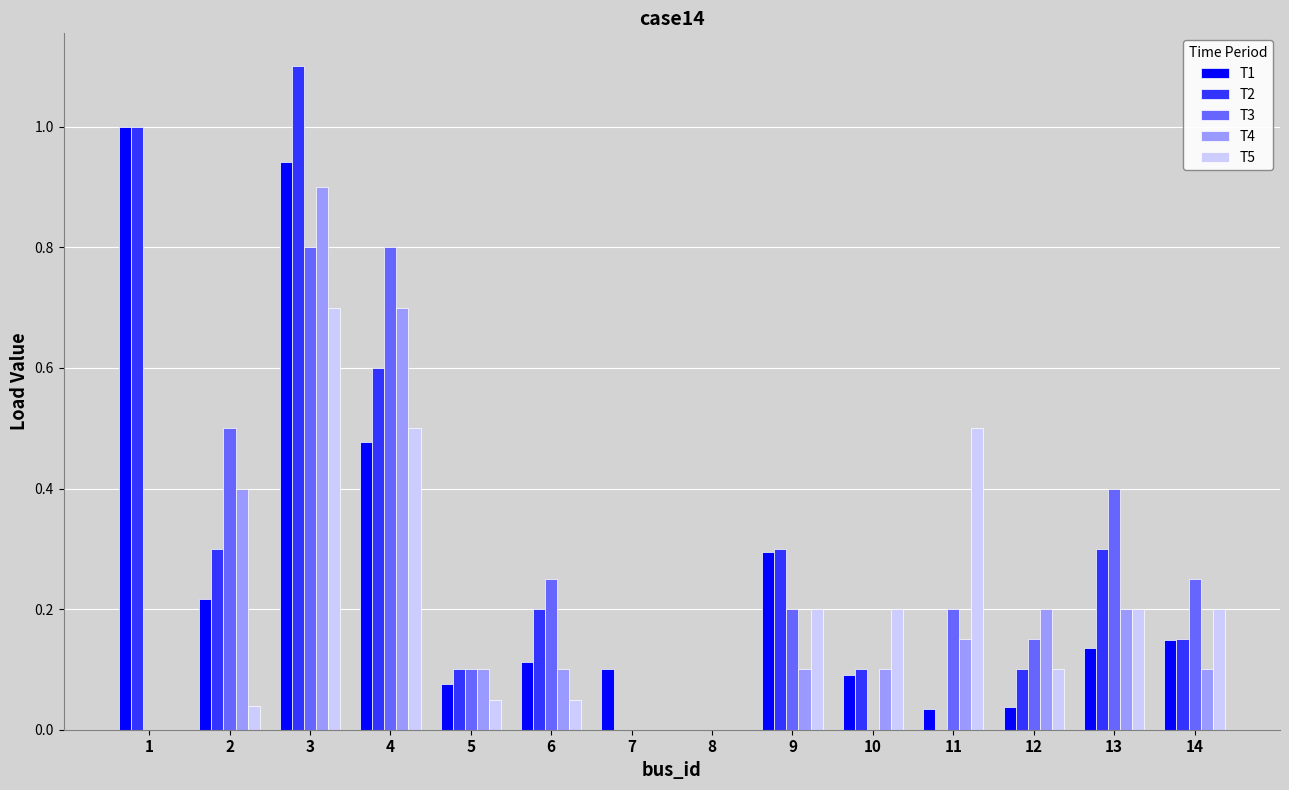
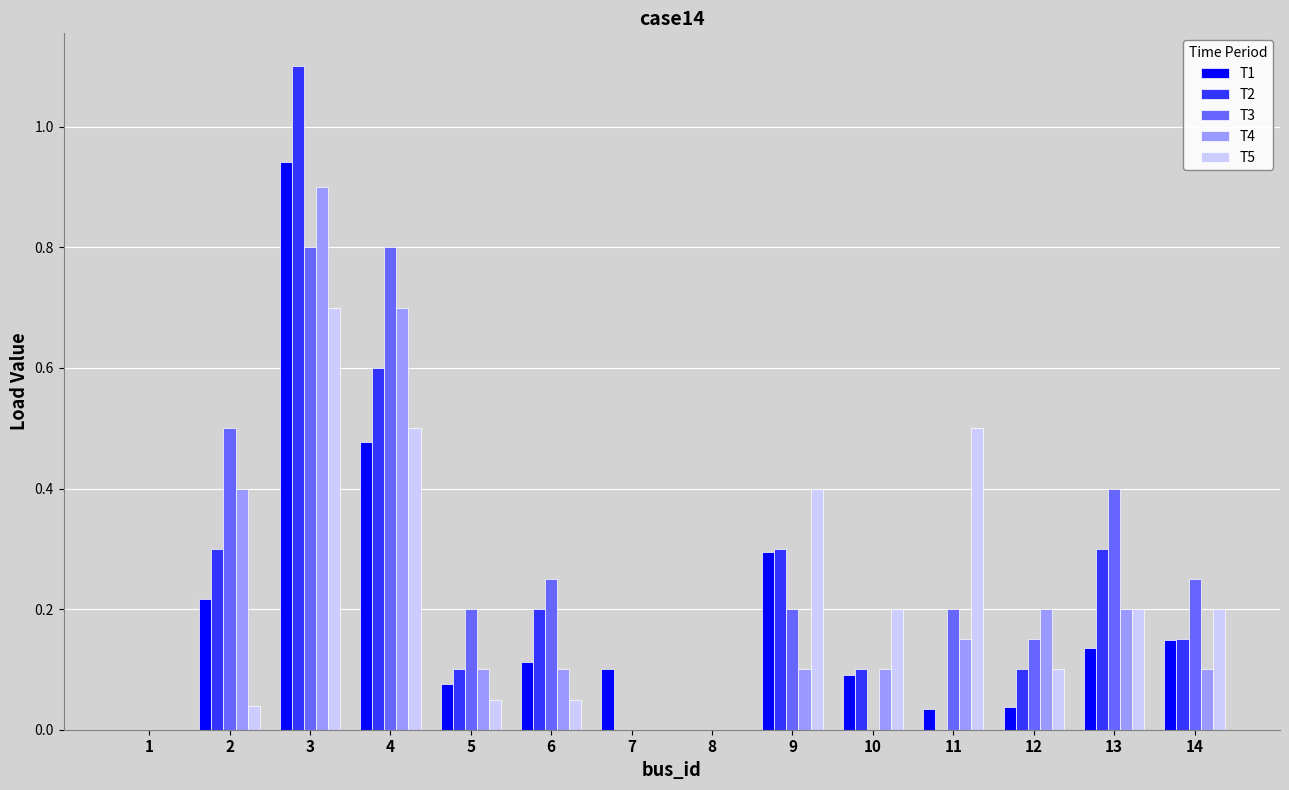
  {
    "T1": {
-     "1": 1,
+     "1": 0,
      "2": 0.22,
      "3": 0.94,
      "4": 0.48,
      "5": 0.08,
      "6": 0.11,
      "7": 0.10,
      "8": 0,
      "9": 0.30,
      "10": 0.09,
      "11": 0.04,
      "12": 0.04,
      "13": 0.14,
      "14": 0.15
    },
    "T2": {
-     "1": 1,
+     "1": 0,
      "2": 0.30,
      "3": 1.10,
      "4": 0.60,
      "5": 0.10,
      "6": 0.20,
      "7": 0,
      "8": 0,
      "9": 0.30,
      "10": 0.10,
      "11": 0,
      "12": 0.10,
      "13": 0.30,
      "14": 0.15
    },
    "T3": {
      "1": 0.0,
      "2": 0.5,
      "3": 0.8,
      "4": 0.8,
-     "5": 0.1,
+     "5": 0.2,
      "6": 0.25,
      "7": 0.0,
      "8": 0.0,
      "9": 0.2,
      "10": 0.0,
      "11": 0.2,
      "12": 0.15,
      "13": 0.4,
      "14": 0.25
    },
    "T4": {
      "1": 0.0,
      "2": 0.4,
      "3": 0.9,
      "4": 0.7,
      "5": 0.1,
      "6": 0.1,
      "7": 0.0,
      "8": 0.0,
      "9": 0.1,
      "10": 0.1,
      "11": 0.15,
      "12": 0.2,
      "13": 0.2,
      "14": 0.1
    },
    "T5": {
      "1": 0.0,
      "2": 0.04,
      "3": 0.7,
      "4": 0.5,
      "5": 0.05,
      "6": 0.05,
      "7": 0.0,
      "8": 0.0,
-     "9": 0.2,
+     "9": 0.4,
      "10": 0.2,
      "11": 0.5,
      "12": 0.1,
      "13": 0.2,
      "14": 0.2
    }
  }
